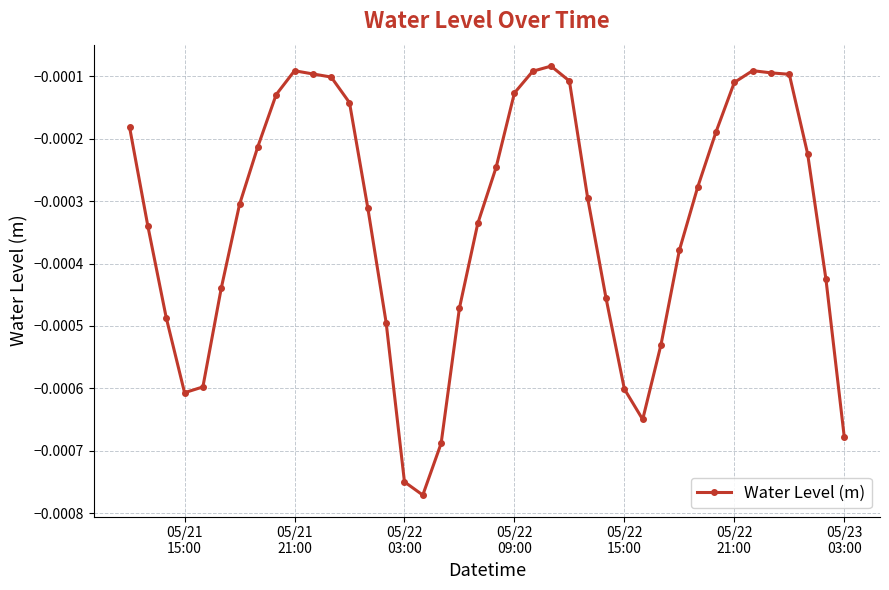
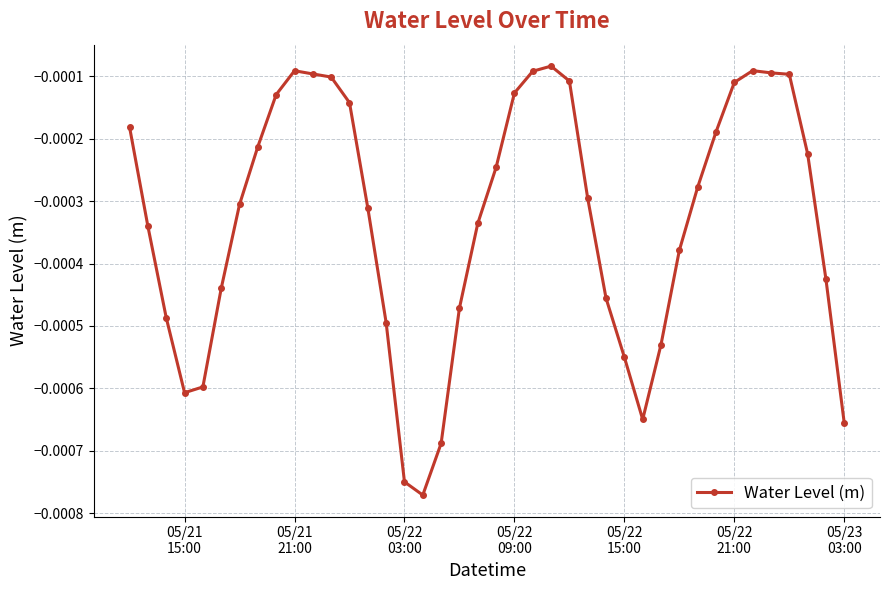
  {
    "05/21 15:00": -0.00061,
    "05/21 21:00": -0.00009,
    "05/22 03:00": -0.00075,
    "05/22 09:00": -0.00013,
-   "05/22 15:00": -0.00060,
+   "05/22 15:00": -0.00055,
    "05/22 21:00": -0.00011,
-   "05/23 03:00": -0.00068
+   "05/23 03:00": -0.00066
  }
